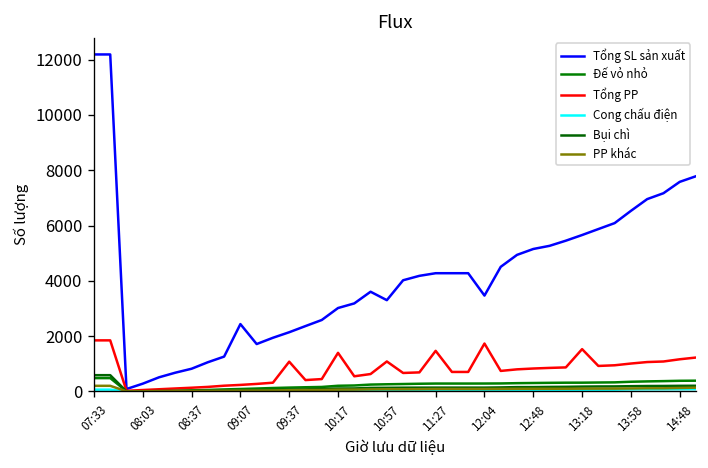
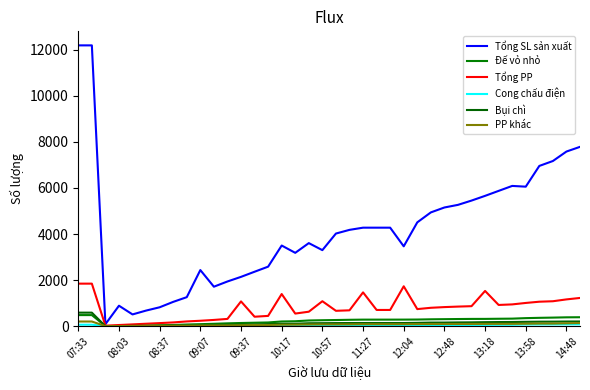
  {
    "Tổng SL sản xuất": {
      "07:33": 12200,
-     "08:03": 300,
+     "08:03": 900,
      "08:37": 800,
      "09:07": 2400,
      "09:37": 2100,
-     "10:17": 3000,
+     "10:17": 3500,
      "10:57": 3300,
      "11:27": 4300,
      "12:04": 3500,
      "12:48": 5200,
      "13:18": 5700,
-     "13:58": 6500,
+     "13:58": 6100,
      "14:48": 7600
    },
    "Tổng PP": {
      "07:33": 1800,
      "09:07": 200,
      "09:37": 1100,
      "10:17": 1400,
      "10:57": 1100,
      "11:27": 1500,
      "12:04": 1700,
      "12:48": 800,
      "13:18": 1500,
      "13:58": 1000,
      "14:48": 1200
    },
    "Cong chấu điện": {
      "07:33": 100
    },
    "PP khác": {
      "07:33": 200
    }
  }
